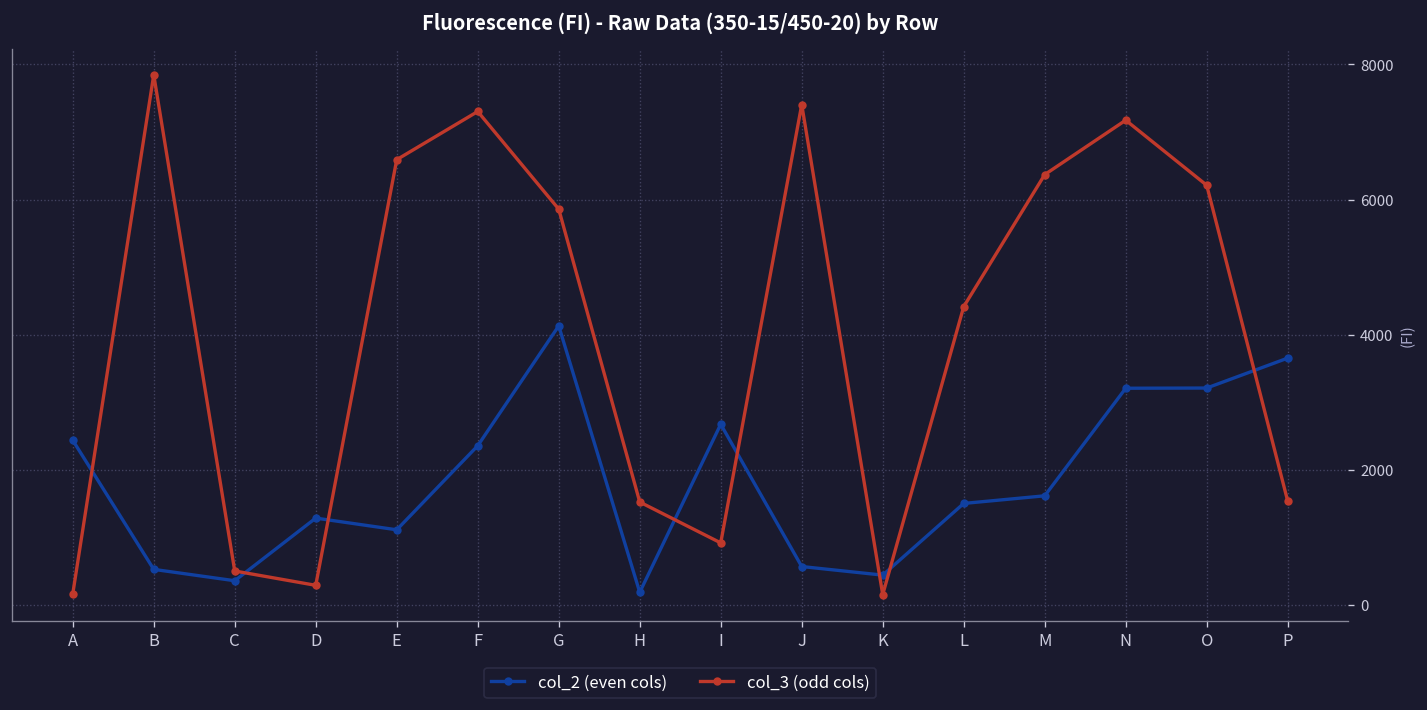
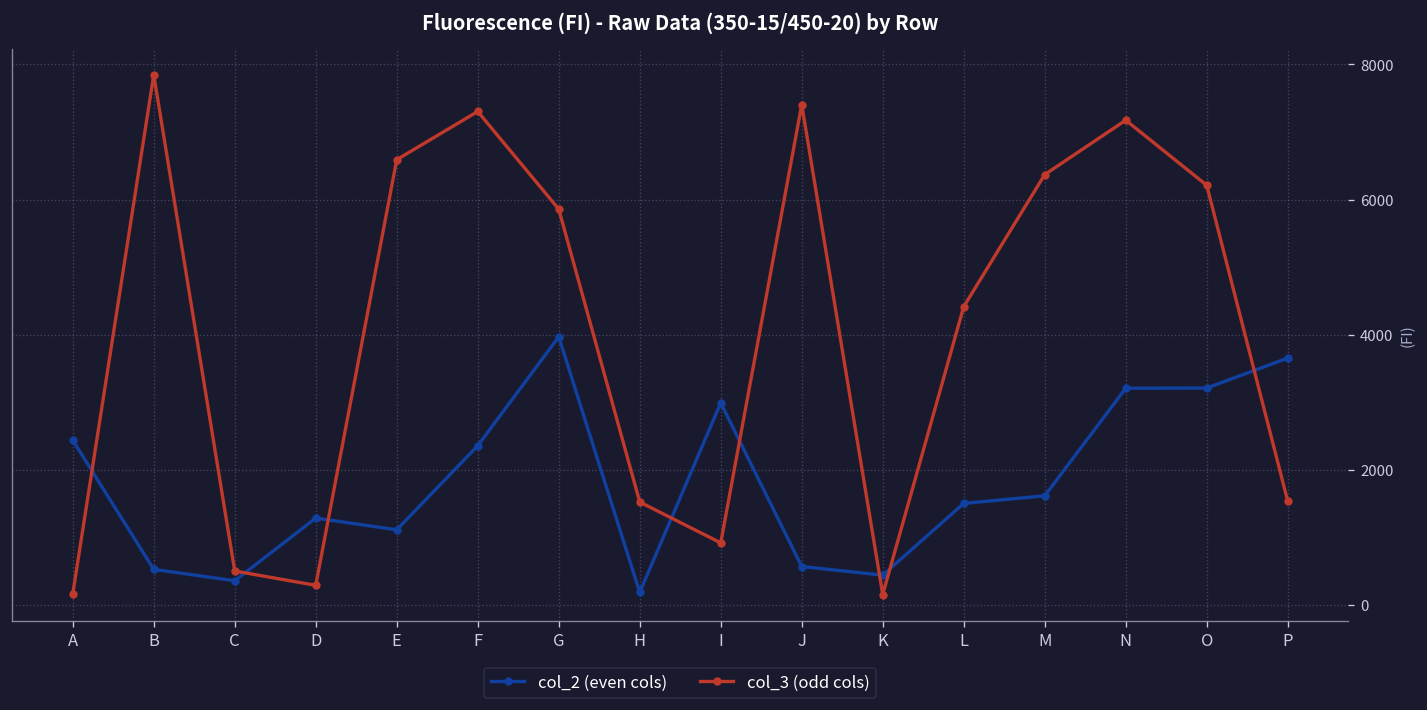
  {
    "col_2 (even cols)": {
      "A": 2400,
      "B": 500,
      "C": 400,
      "D": 1300,
      "E": 1100,
      "F": 2400,
-     "G": 4100,
+     "G": 4000,
      "H": 200,
-     "I": 2700,
+     "I": 3000,
      "J": 600,
      "K": 400,
      "L": 1500,
      "M": 1600,
      "N": 3200,
      "O": 3200,
      "P": 3700
    },
    "col_3 (odd cols)": {
      "A": 200,
      "B": 7800,
      "C": 500,
      "D": 300,
      "E": 6600,
      "F": 7300,
      "G": 5900,
      "H": 1500,
      "I": 900,
      "J": 7400,
      "K": 200,
      "L": 4400,
      "M": 6400,
      "N": 7200,
      "O": 6200,
      "P": 1500
    }
  }
